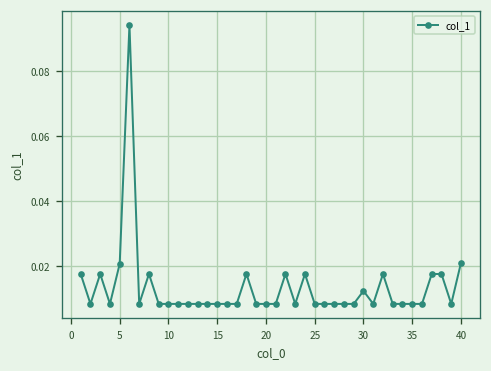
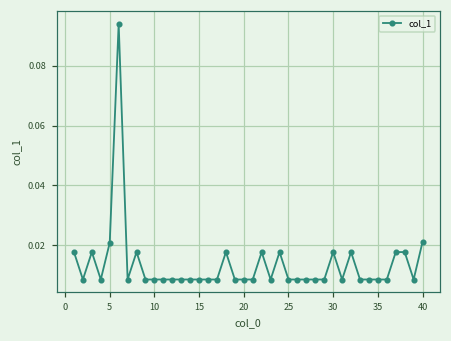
  {
    "5": 0.021,
    "10": 0.008,
    "15": 0.008,
    "20": 0.008,
    "25": 0.008,
-   "30": 0.012,
+   "30": 0.018,
    "35": 0.008,
    "40": 0.021
  }
